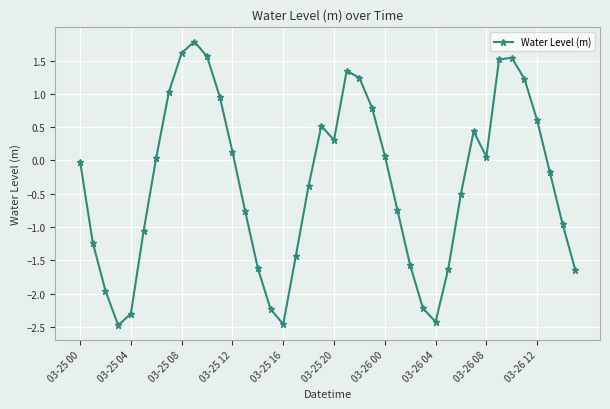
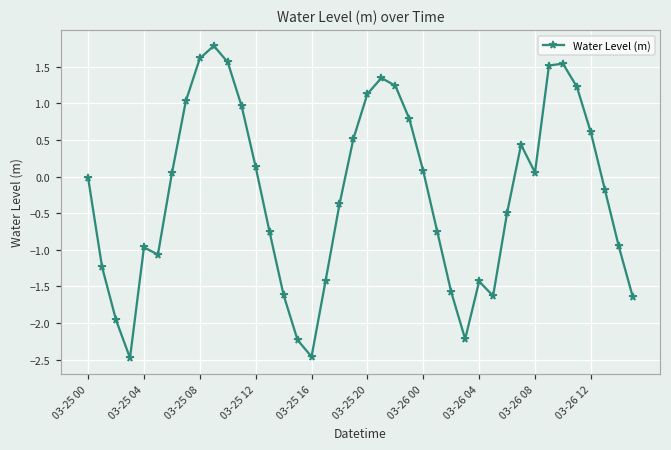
  {
    "03-25 00": 0.0,
-   "03-25 04": -2.3,
+   "03-25 04": -1.0,
    "03-25 08": 1.6,
    "03-25 12": 0.1,
    "03-25 16": -2.5,
-   "03-25 20": 0.3,
+   "03-25 20": 1.1,
    "03-26 00": 0.1,
-   "03-26 04": -2.4,
+   "03-26 04": -1.4,
    "03-26 08": 0.1,
    "03-26 12": 0.6
  }
